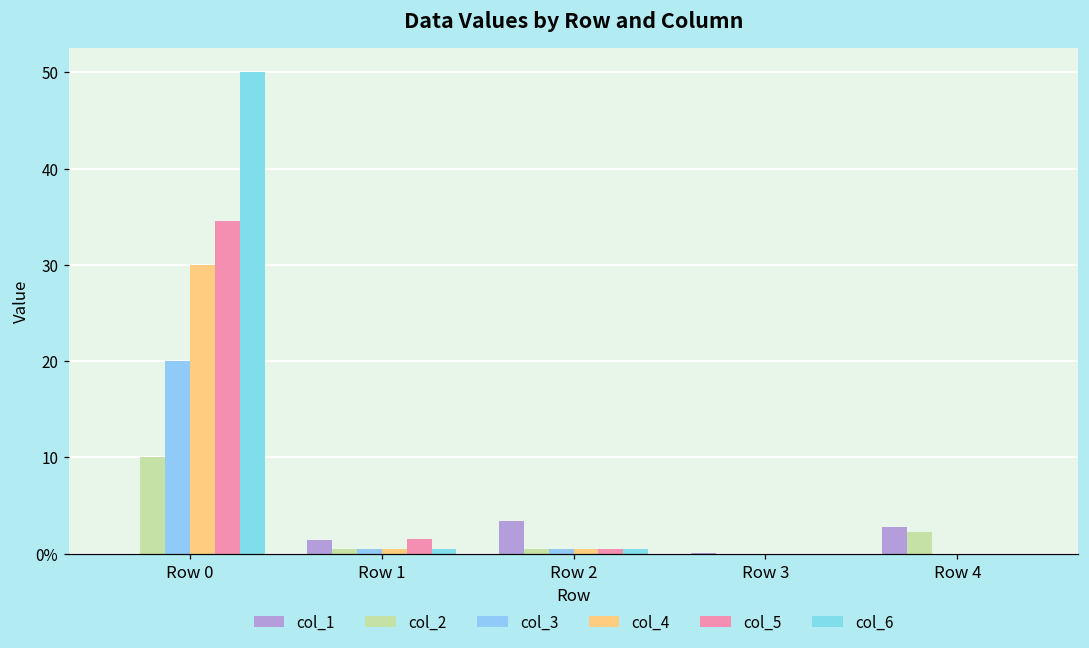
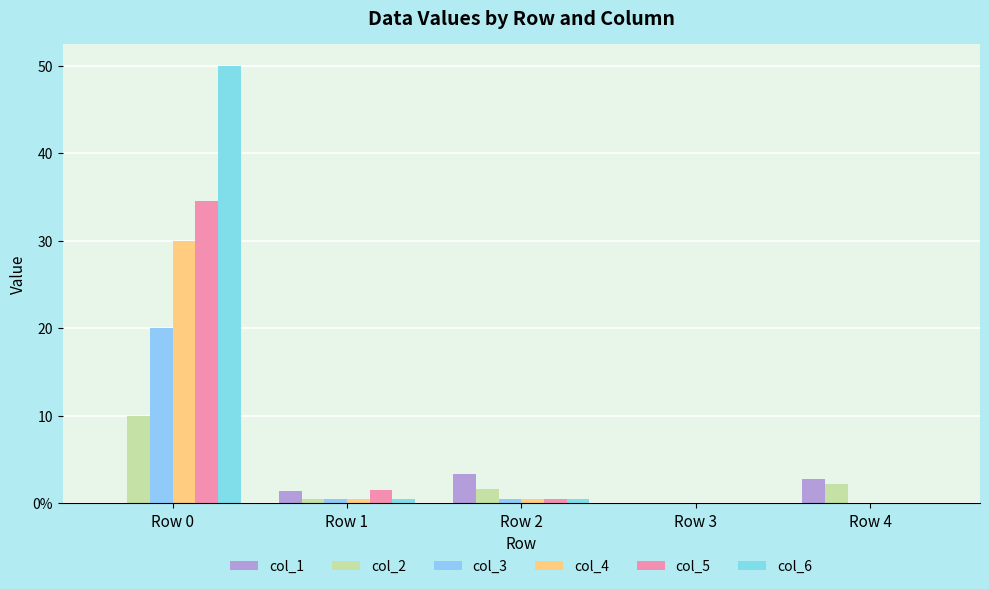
  {
    "col_1": {
      "Row 0": 0,
      "Row 1": 1,
      "Row 2": 3,
      "Row 4": 3
    },
    "col_2": {
      "Row 0": 10,
      "Row 1": 1,
-     "Row 2": 0,
+     "Row 2": 2,
      "Row 3": 0,
      "Row 4": 2
    },
    "col_4": {
      "Row 0": 30,
      "Row 1": 1,
      "Row 2": 0,
      "Row 3": 0,
      "Row 4": 0
    },
    "col_5": {
      "Row 0": 35,
      "Row 1": 2,
      "Row 2": 0,
      "Row 3": 0,
      "Row 4": 0
    }
  }
